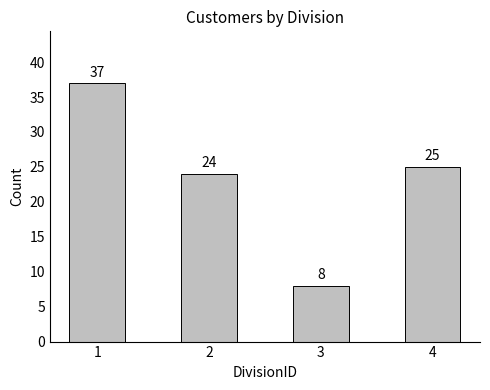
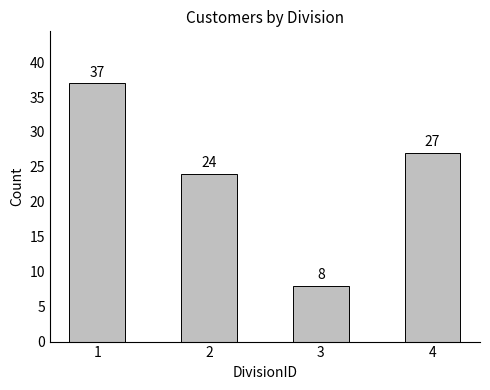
  {
    "1": 37,
    "2": 24,
    "3": 8,
-   "4": 25
+   "4": 27
  }
